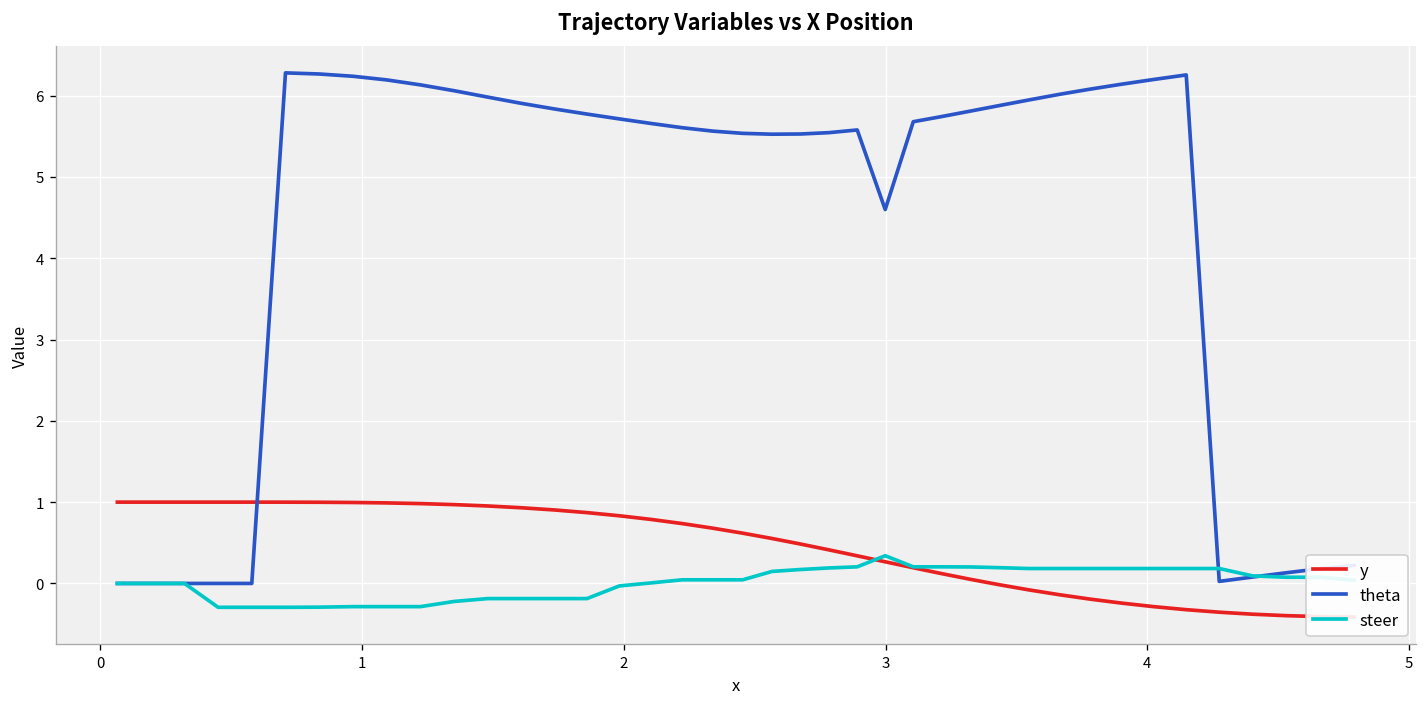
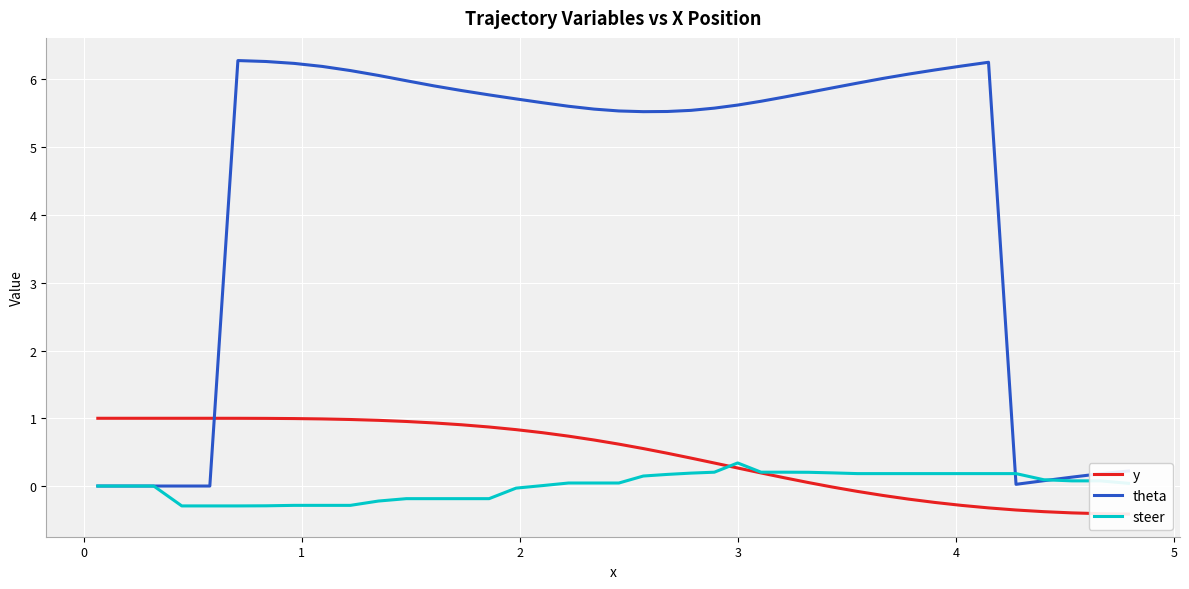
  {
    "y": {
      "3": 0.3
    },
    "theta": {
-     "3": 4.6
+     "3": 5.6
    },
    "steer": {
      "3": 0.3
    }
  }
